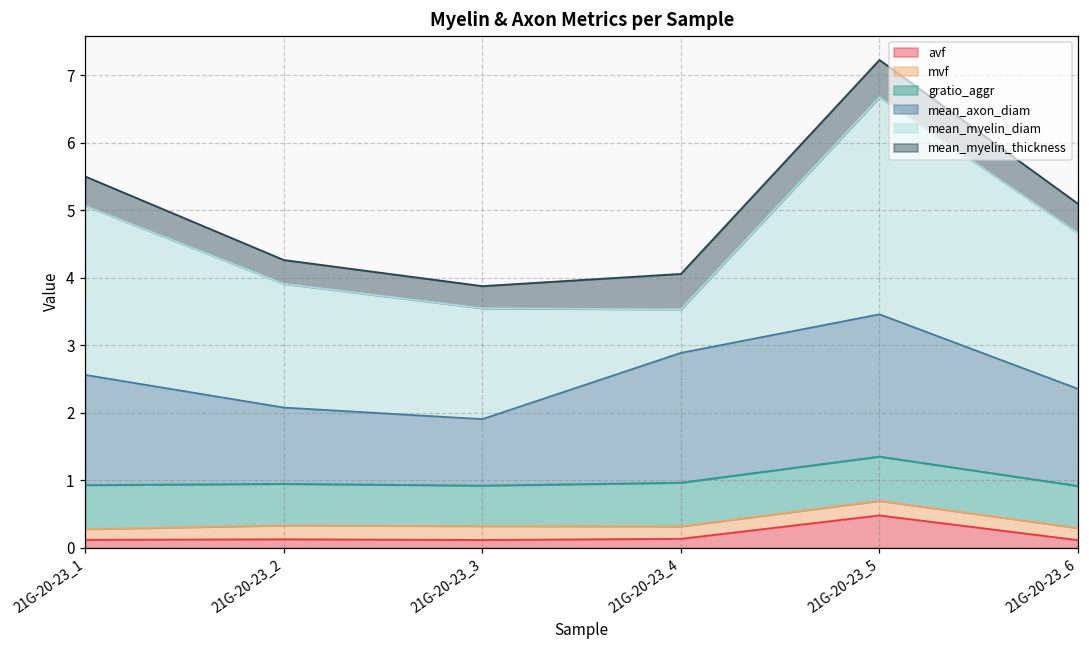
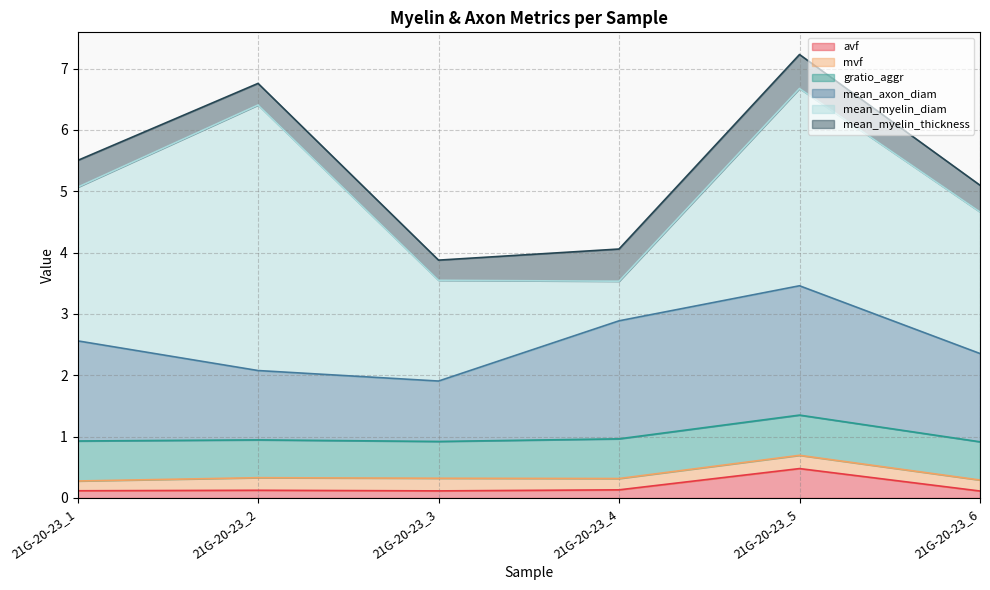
  {
    "avf": {
      "21G-20-23_1": 0.1,
      "21G-20-23_2": 0.1,
      "21G-20-23_3": 0.1,
      "21G-20-23_4": 0.1,
      "21G-20-23_5": 0.5,
      "21G-20-23_6": 0.1
    },
    "mvf": {
      "21G-20-23_1": 0.2,
      "21G-20-23_2": 0.2,
      "21G-20-23_3": 0.2,
      "21G-20-23_4": 0.2,
      "21G-20-23_5": 0.2,
      "21G-20-23_6": 0.2
    },
    "mean_myelin_diam": {
      "21G-20-23_1": 2.5,
-     "21G-20-23_2": 1.8,
+     "21G-20-23_2": 4.3,
      "21G-20-23_3": 1.6,
      "21G-20-23_4": 0.6,
      "21G-20-23_5": 3.2,
      "21G-20-23_6": 2.3
    },
    "mean_myelin_thickness": {
      "21G-20-23_1": 0.4,
      "21G-20-23_2": 0.4,
      "21G-20-23_3": 0.3,
      "21G-20-23_4": 0.5,
      "21G-20-23_5": 0.6,
      "21G-20-23_6": 0.4
    }
  }
